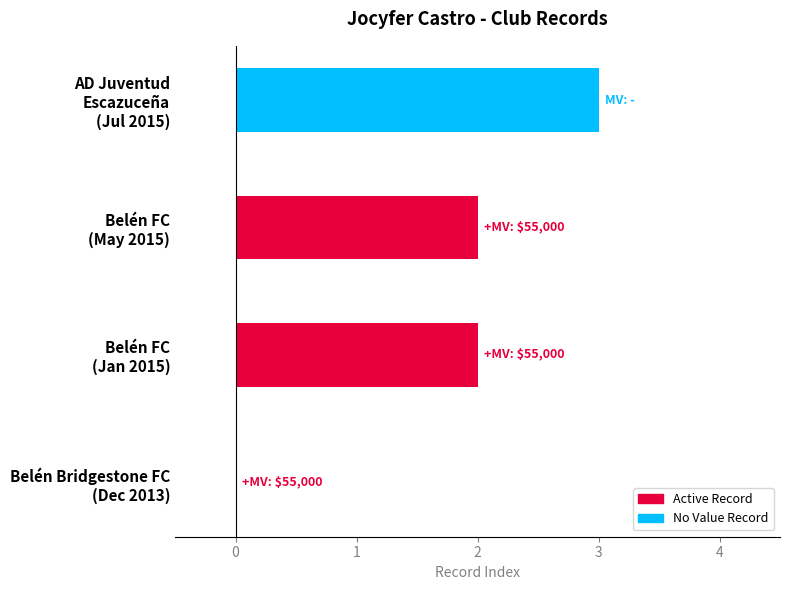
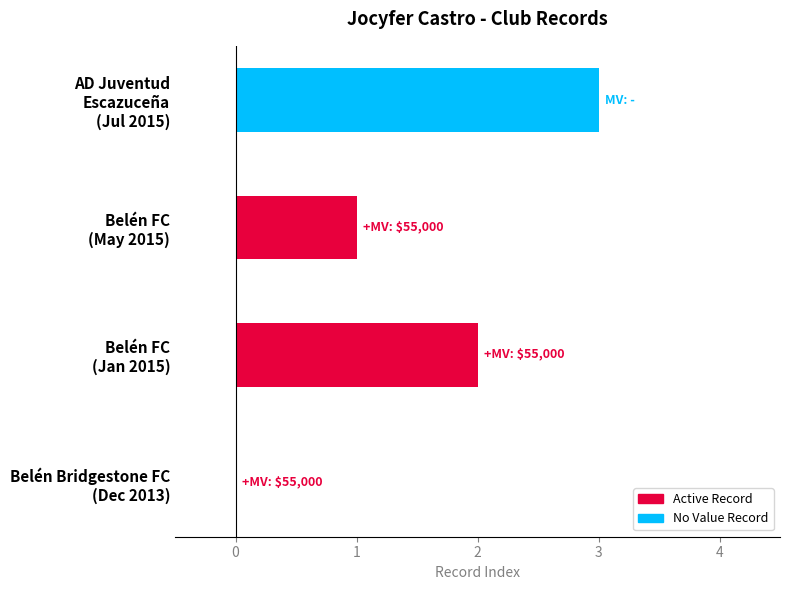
  {
    "AD Juventud Escazuceña (Jul 2015)": 3,
-   "Belén FC (May 2015)": 2
+   "Belén FC (May 2015)": 1
  }
